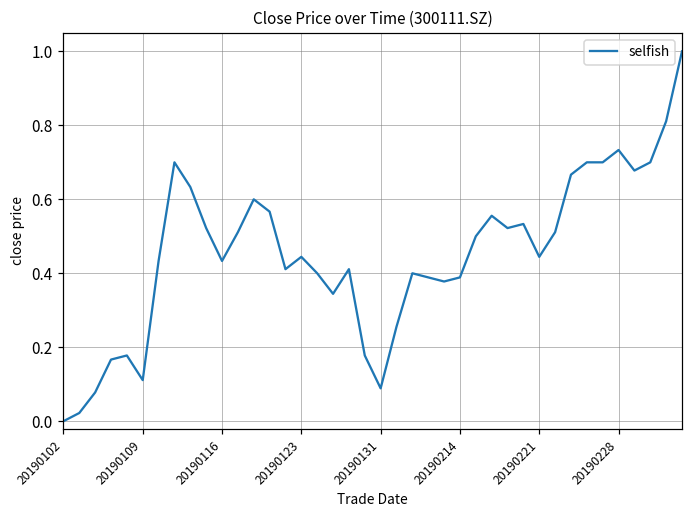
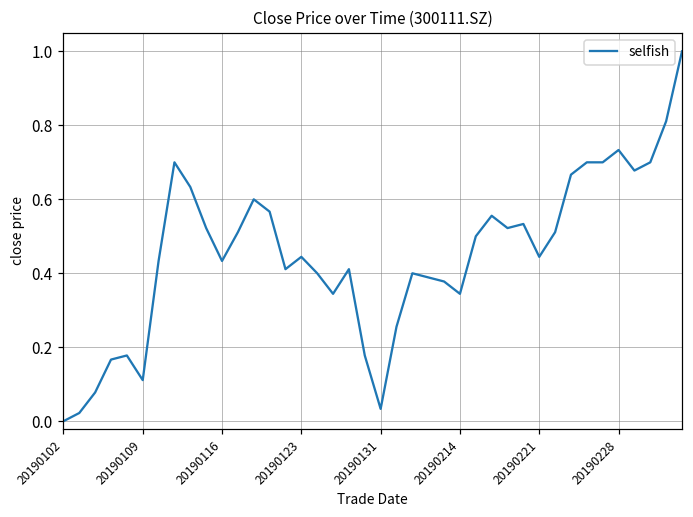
  {
    "20190102": 0.00,
    "20190109": 0.11,
    "20190116": 0.43,
    "20190123": 0.44,
-   "20190131": 0.09,
-   "20190214": 0.39,
+   "20190131": 0.03,
+   "20190214": 0.34,
    "20190221": 0.44,
    "20190228": 0.73
  }
